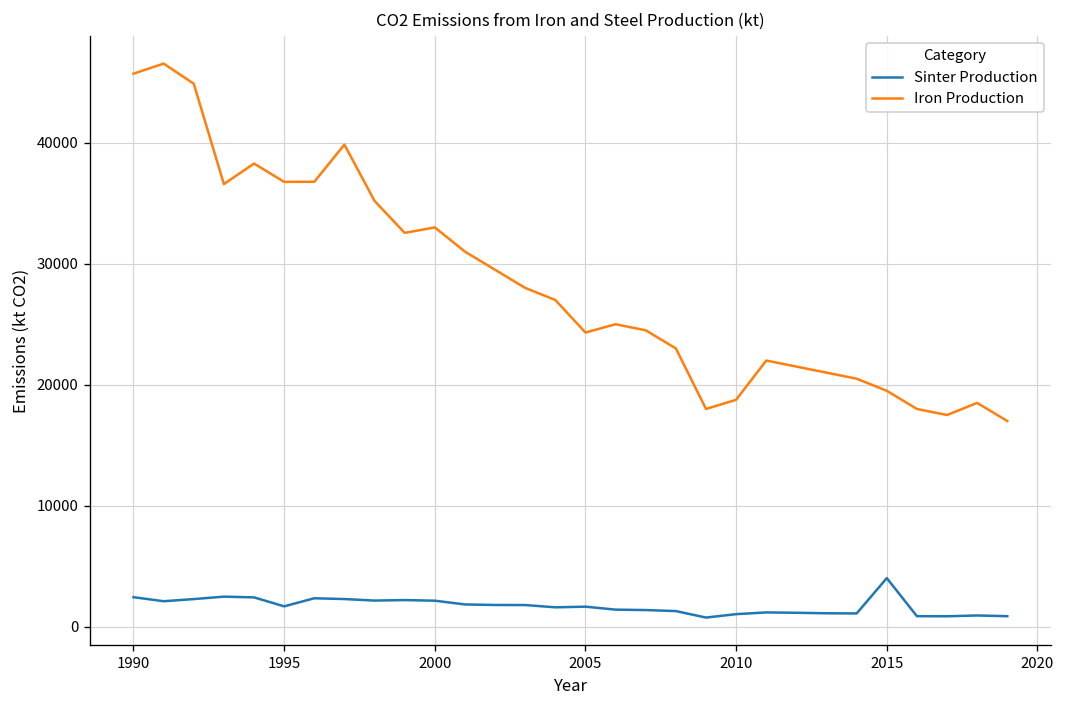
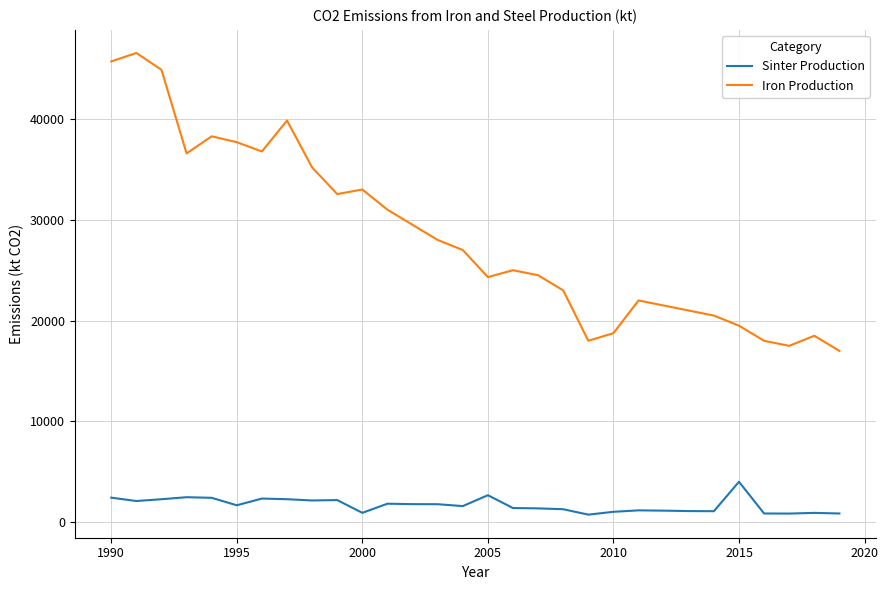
  {
    "Sinter Production": {
      "1990": 2400,
      "1995": 1700,
-     "2000": 2200,
-     "2005": 1700,
+     "2000": 900,
+     "2005": 2700,
      "2010": 1000,
      "2015": 4000
    },
    "Iron Production": {
      "1990": 45700,
-     "1995": 36800,
+     "1995": 37700,
      "2000": 33000,
      "2005": 24300,
      "2010": 18800,
      "2015": 19500
    }
  }
